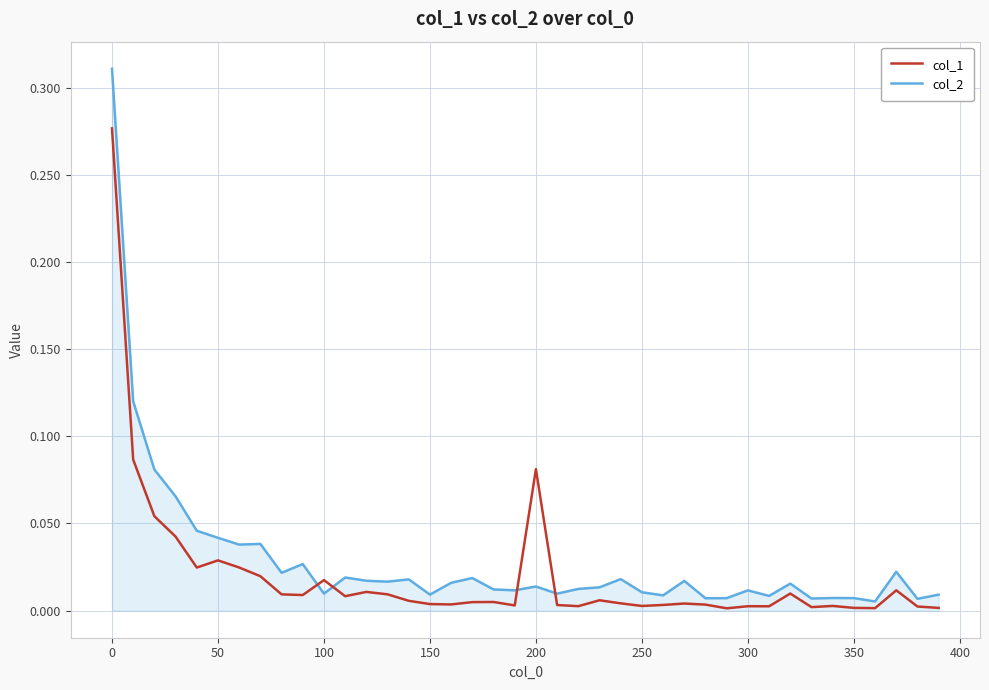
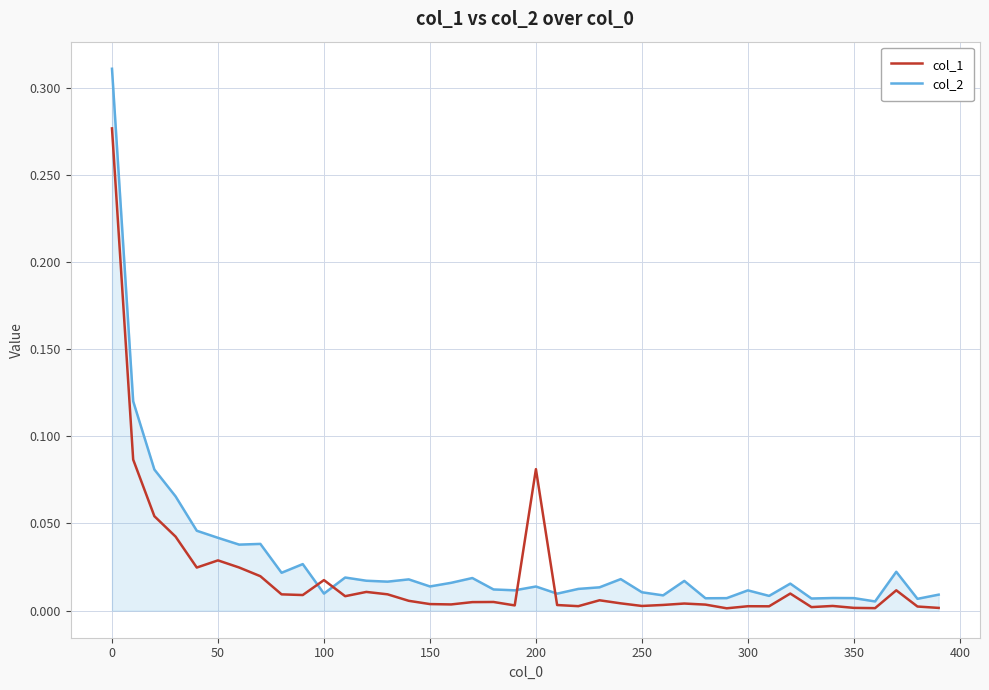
  {
    "col_1": {
      "0": 0.277,
      "50": 0.029,
      "100": 0.018,
      "150": 0.004,
      "200": 0.081,
      "250": 0.003,
      "300": 0.003,
      "350": 0.002
    },
    "col_2": {
      "0": 0.311,
      "50": 0.042,
      "100": 0.010,
-     "150": 0.009,
+     "150": 0.014,
      "200": 0.014,
      "250": 0.011,
      "300": 0.012,
      "350": 0.007
    }
  }
